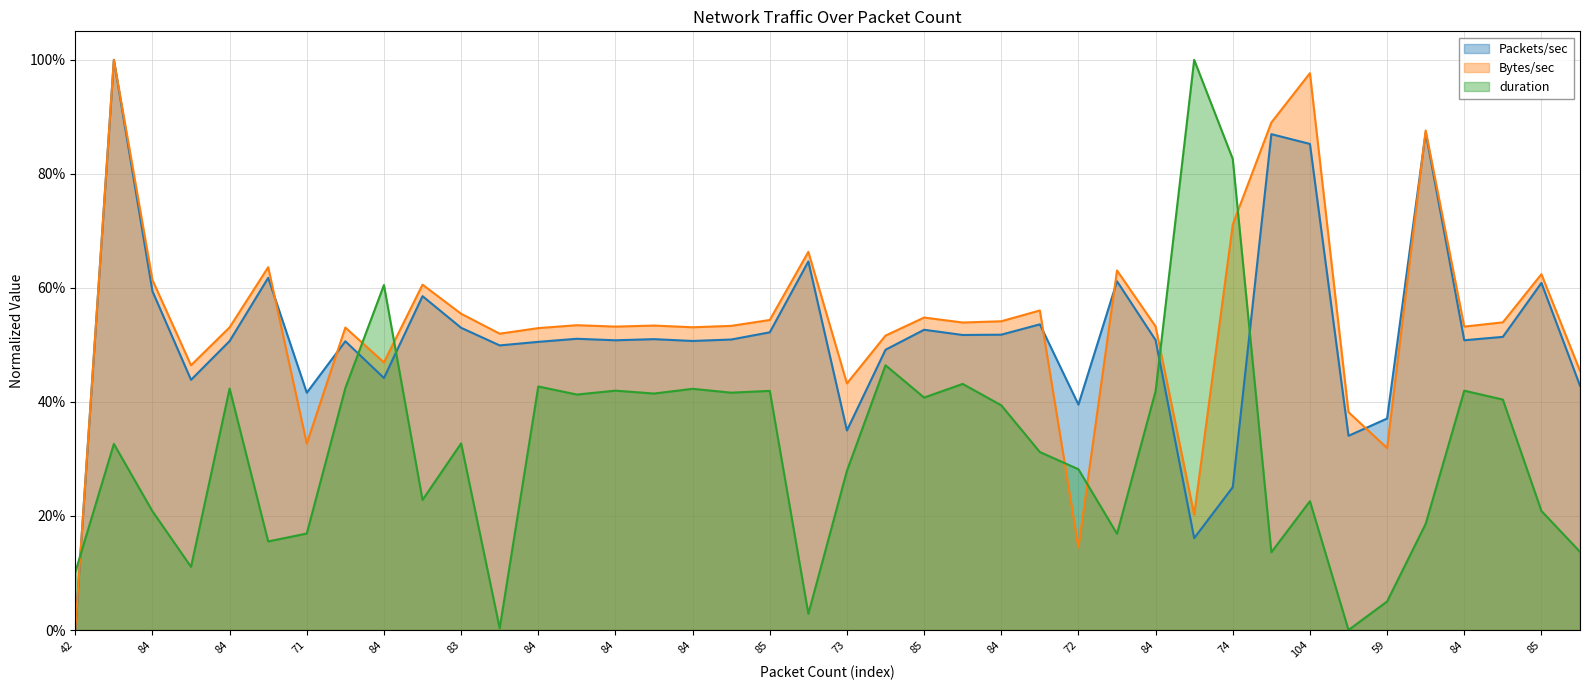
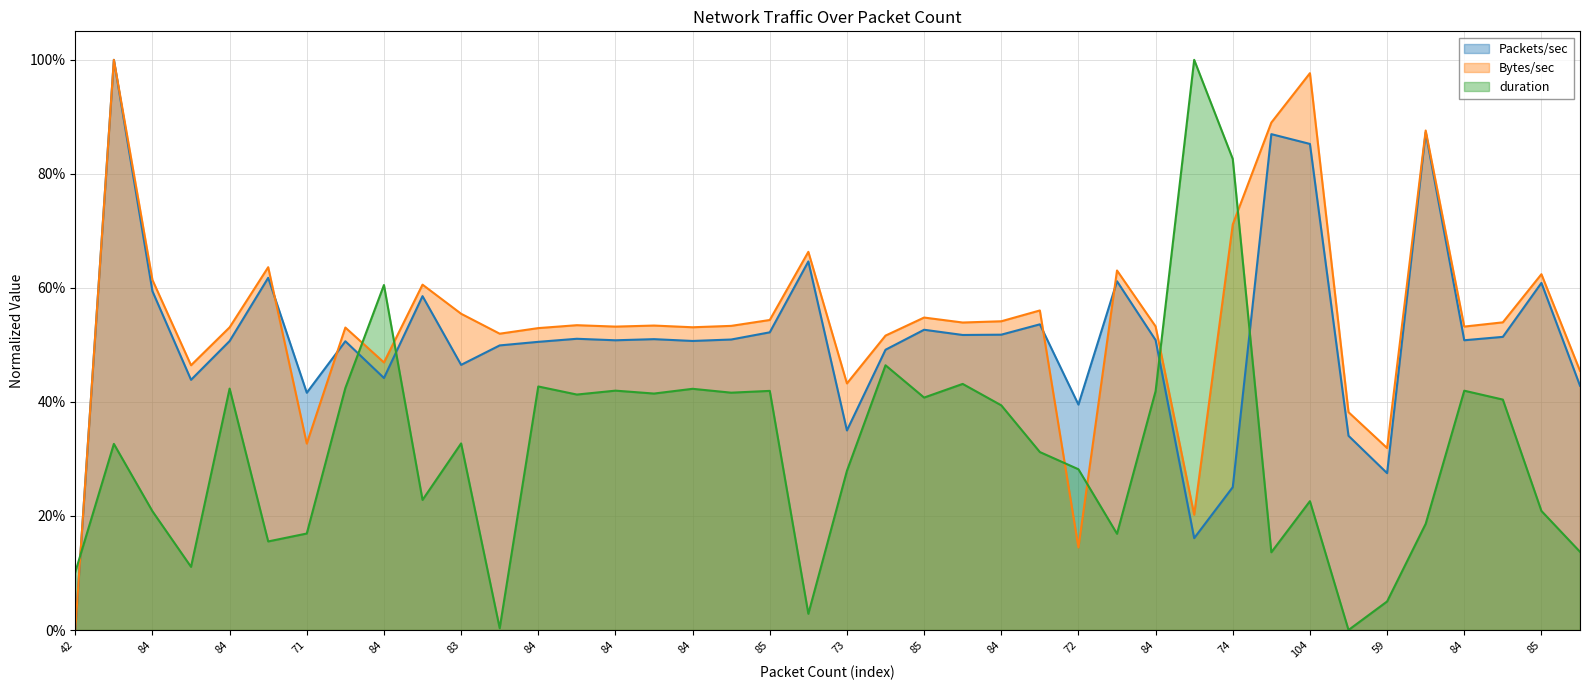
  {
    "Packets/sec": {
      "71": "42%",
-     "83": "53%",
+     "83": "47%",
      "73": "35%",
      "72": "40%",
      "74": "25%",
      "104": "85%",
-     "59": "37%"
+     "59": "28%"
    },
    "Bytes/sec": {
      "71": "33%",
      "83": "55%",
      "73": "43%",
      "72": "14%",
      "74": "71%",
      "104": "98%",
      "59": "32%"
    },
    "duration": {
      "42": "10%",
      "71": "17%",
      "83": "33%",
      "73": "28%",
      "72": "28%",
      "74": "83%",
      "104": "23%",
      "59": "5%"
    }
  }
